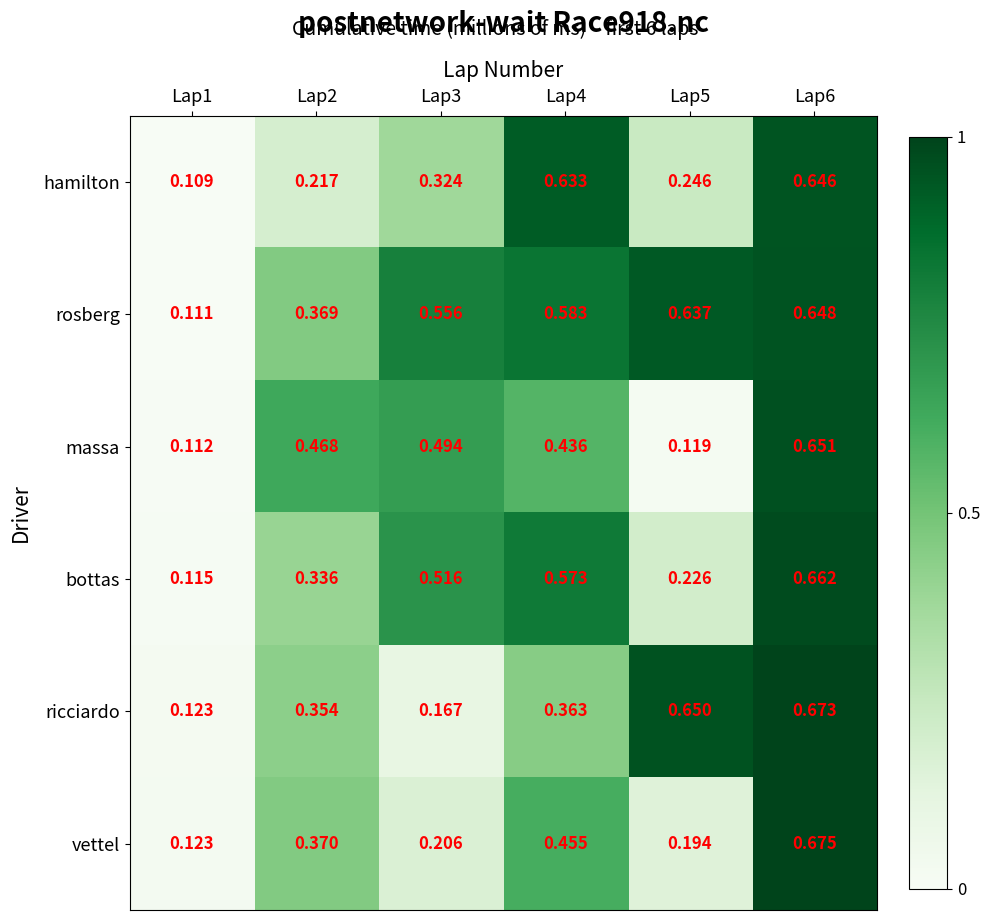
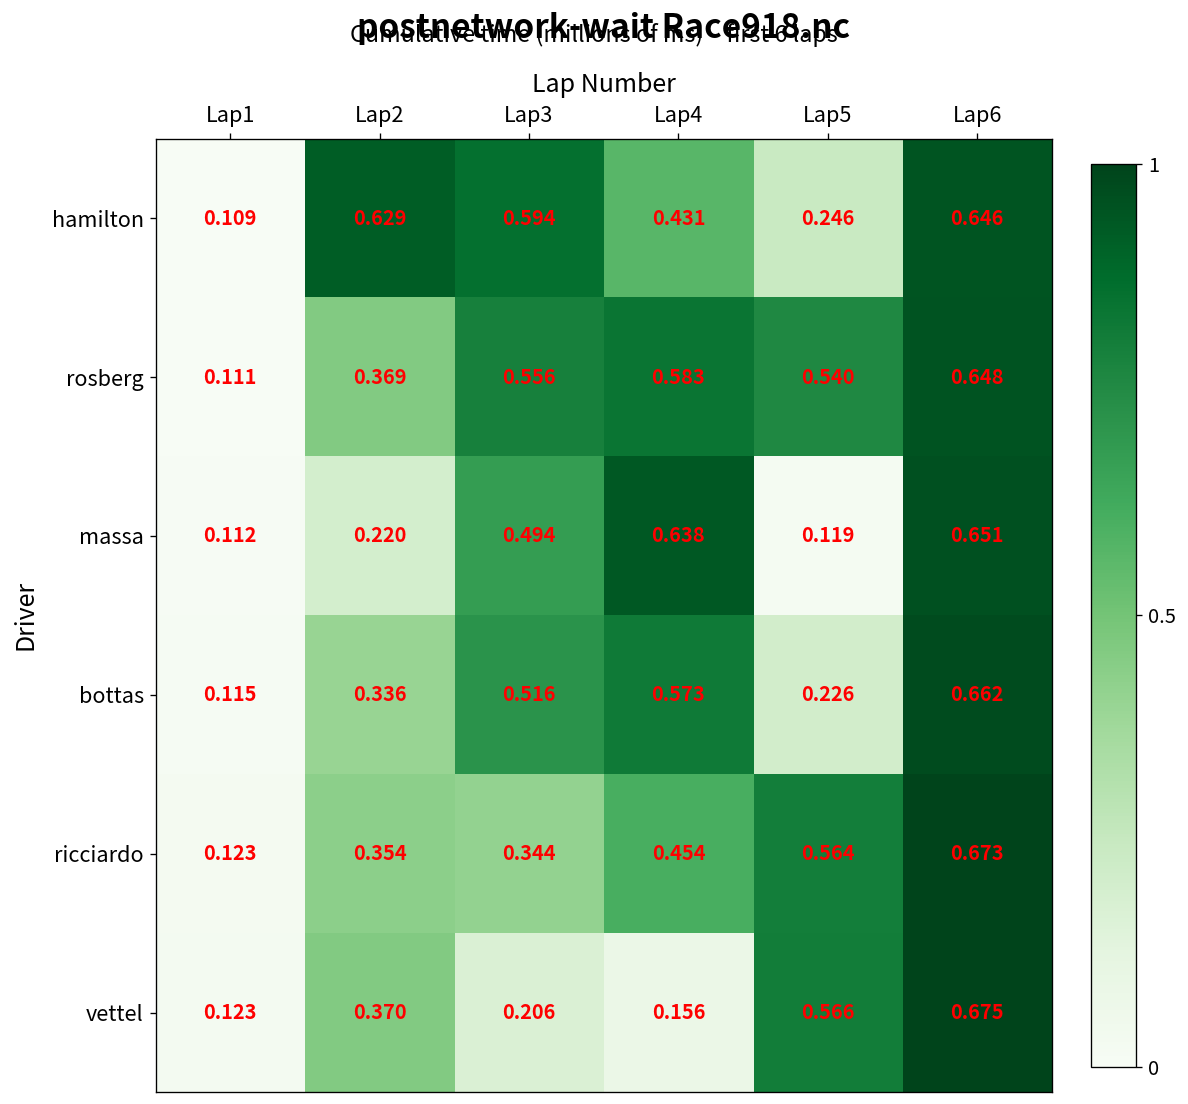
  {
    "hamilton": {
      "Lap1": 0.109,
-     "Lap2": 0.217,
-     "Lap3": 0.324,
-     "Lap4": 0.633,
+     "Lap2": 0.629,
+     "Lap3": 0.594,
+     "Lap4": 0.431,
      "Lap5": 0.246,
      "Lap6": 0.646
    },
    "rosberg": {
      "Lap1": 0.111,
      "Lap2": 0.369,
      "Lap3": 0.556,
      "Lap4": 0.583,
-     "Lap5": 0.637,
+     "Lap5": 0.540,
      "Lap6": 0.648
    },
    "massa": {
      "Lap1": 0.112,
-     "Lap2": 0.468,
+     "Lap2": 0.220,
      "Lap3": 0.494,
-     "Lap4": 0.436,
+     "Lap4": 0.638,
      "Lap5": 0.119,
      "Lap6": 0.651
    },
    "bottas": {
      "Lap1": 0.115,
      "Lap2": 0.336,
      "Lap3": 0.516,
      "Lap4": 0.573,
      "Lap5": 0.226,
      "Lap6": 0.662
    },
    "ricciardo": {
      "Lap1": 0.123,
      "Lap2": 0.354,
-     "Lap3": 0.167,
-     "Lap4": 0.363,
-     "Lap5": 0.650,
+     "Lap3": 0.344,
+     "Lap4": 0.454,
+     "Lap5": 0.564,
      "Lap6": 0.673
    },
    "vettel": {
      "Lap1": 0.123,
      "Lap2": 0.370,
      "Lap3": 0.206,
-     "Lap4": 0.455,
-     "Lap5": 0.194,
+     "Lap4": 0.156,
+     "Lap5": 0.566,
      "Lap6": 0.675
    }
  }
